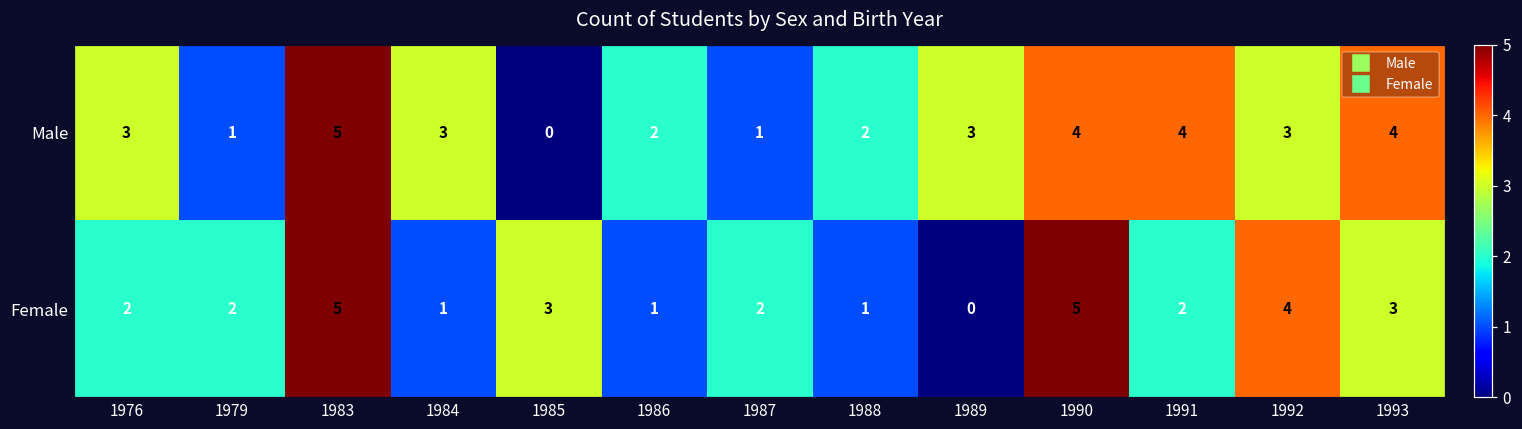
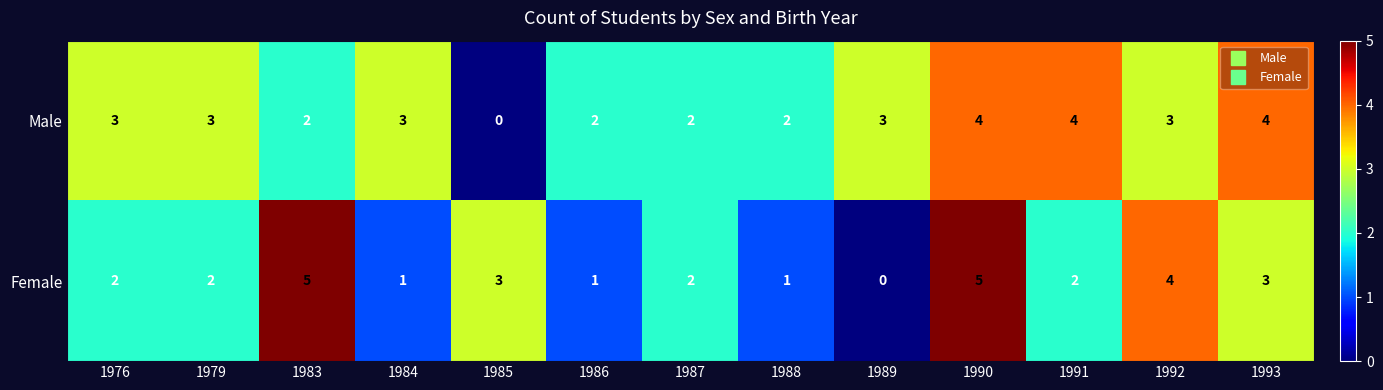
  {
    "Male": {
      "1976": 3,
-     "1979": 1,
-     "1983": 5,
+     "1979": 3,
+     "1983": 2,
      "1984": 3,
      "1985": 0,
      "1986": 2,
-     "1987": 1,
+     "1987": 2,
      "1988": 2,
      "1989": 3,
      "1990": 4,
      "1991": 4,
      "1992": 3,
      "1993": 4
    },
    "Female": {
      "1976": 2,
      "1979": 2,
      "1983": 5,
      "1984": 1,
      "1985": 3,
      "1986": 1,
      "1987": 2,
      "1988": 1,
      "1989": 0,
      "1990": 5,
      "1991": 2,
      "1992": 4,
      "1993": 3
    }
  }
